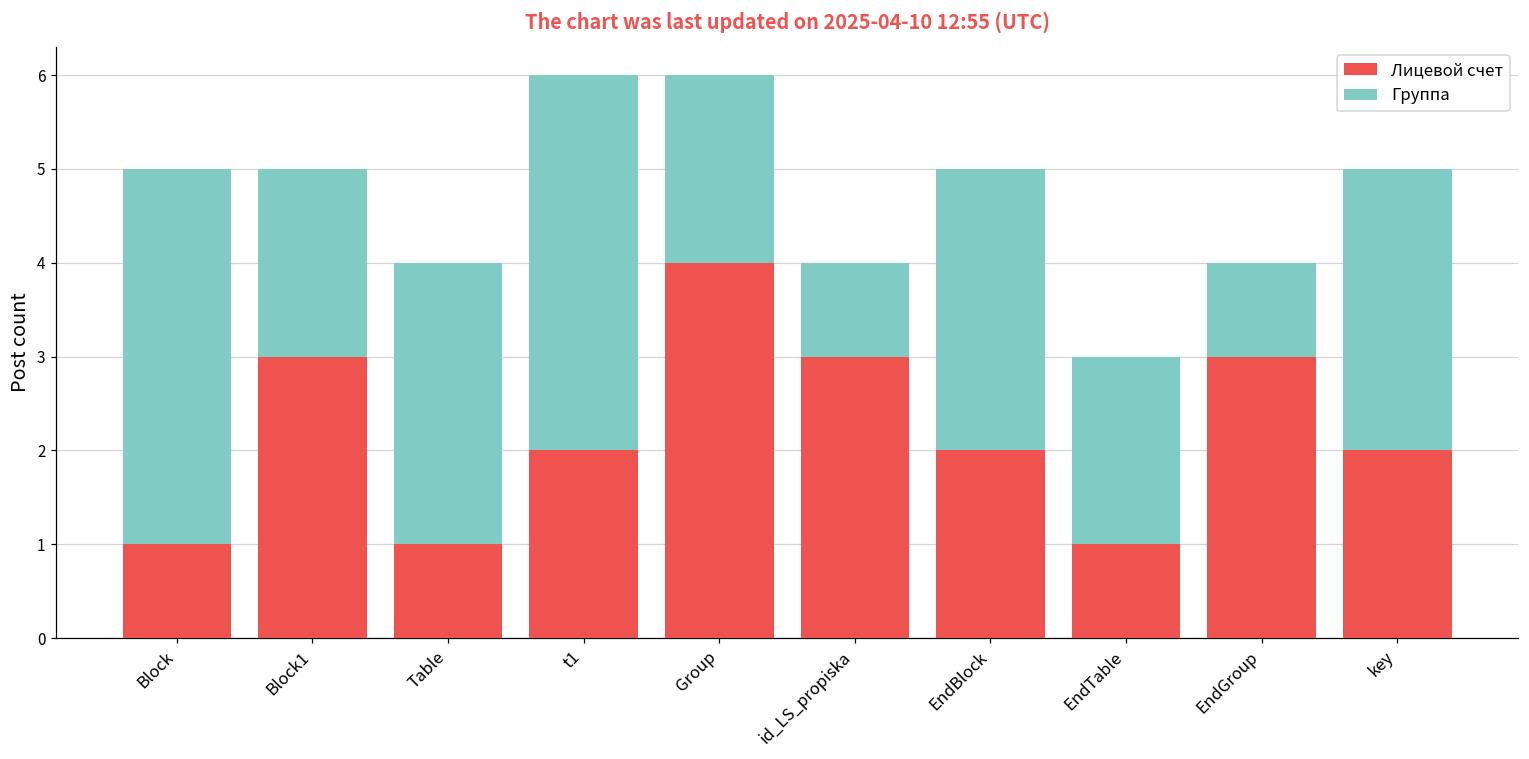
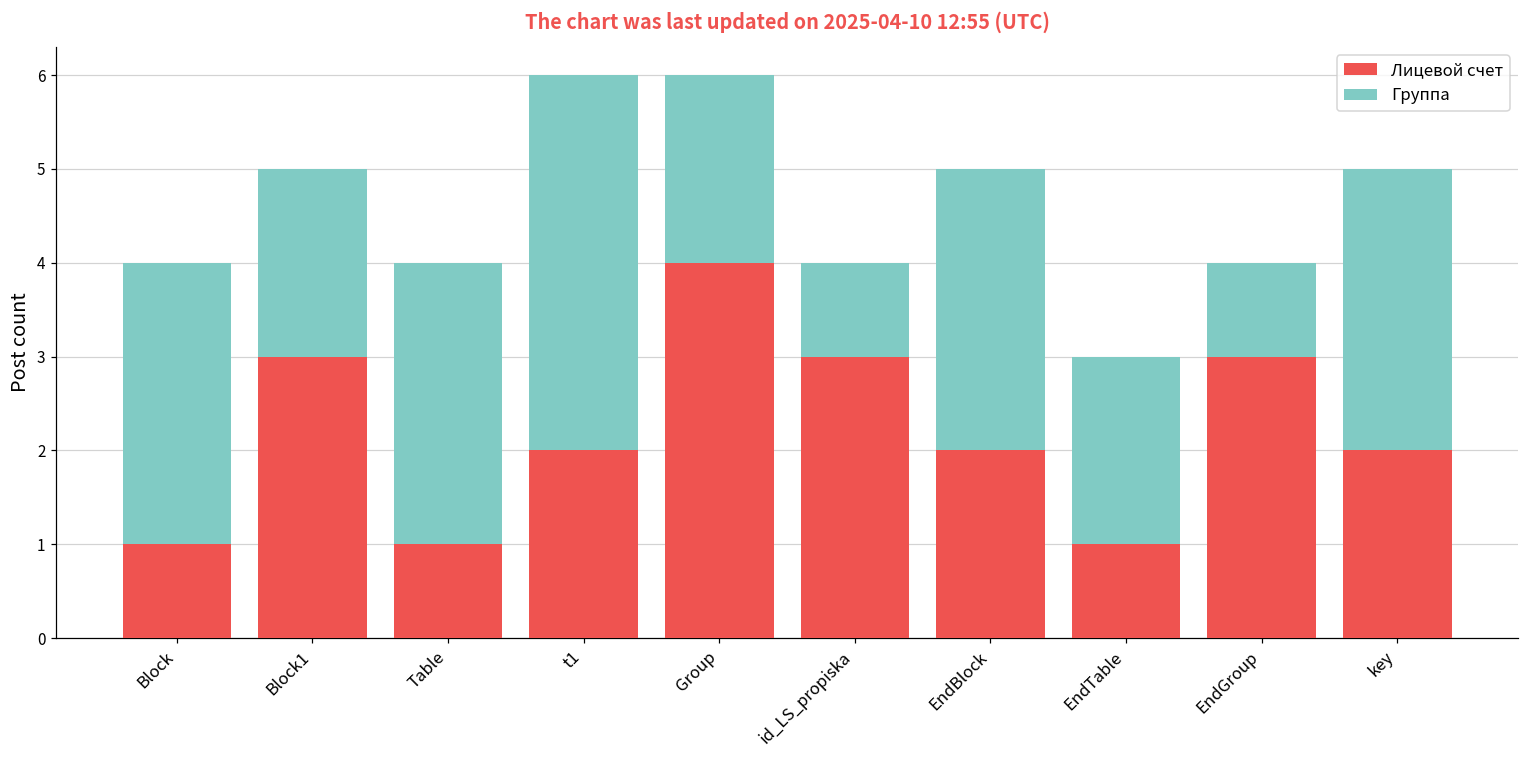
  {
    "Лицевой счет": {
      "Block": 1,
      "Block1": 3,
      "Table": 1,
      "t1": 2,
      "Group": 4,
      "id_LS_propiska": 3,
      "EndBlock": 2,
      "EndTable": 1,
      "EndGroup": 3,
      "key": 2
    },
    "Группа": {
-     "Block": 4,
+     "Block": 3,
      "Block1": 2,
      "Table": 3,
      "t1": 4,
      "Group": 2,
      "id_LS_propiska": 1,
      "EndBlock": 3,
      "EndTable": 2,
      "EndGroup": 1,
      "key": 3
    }
  }
